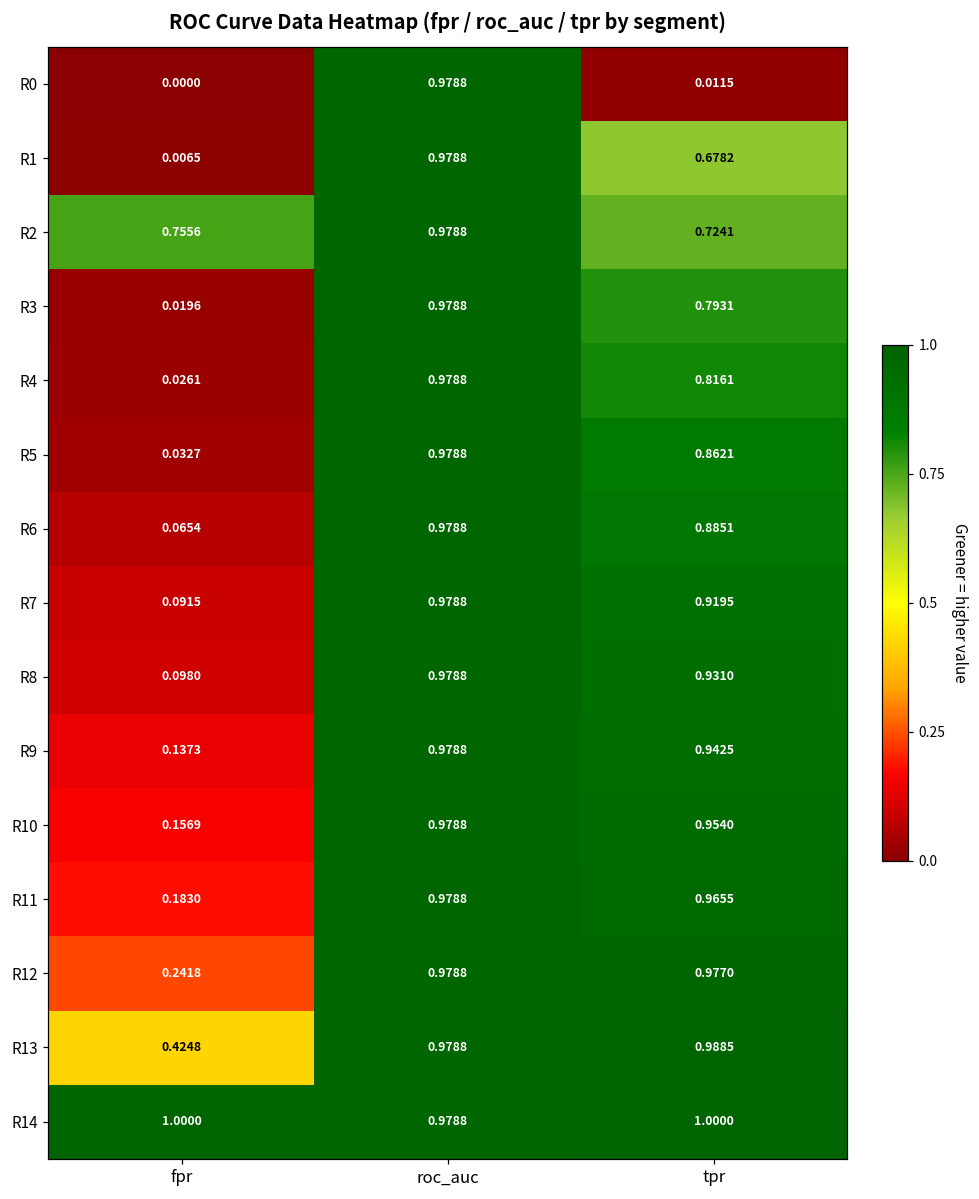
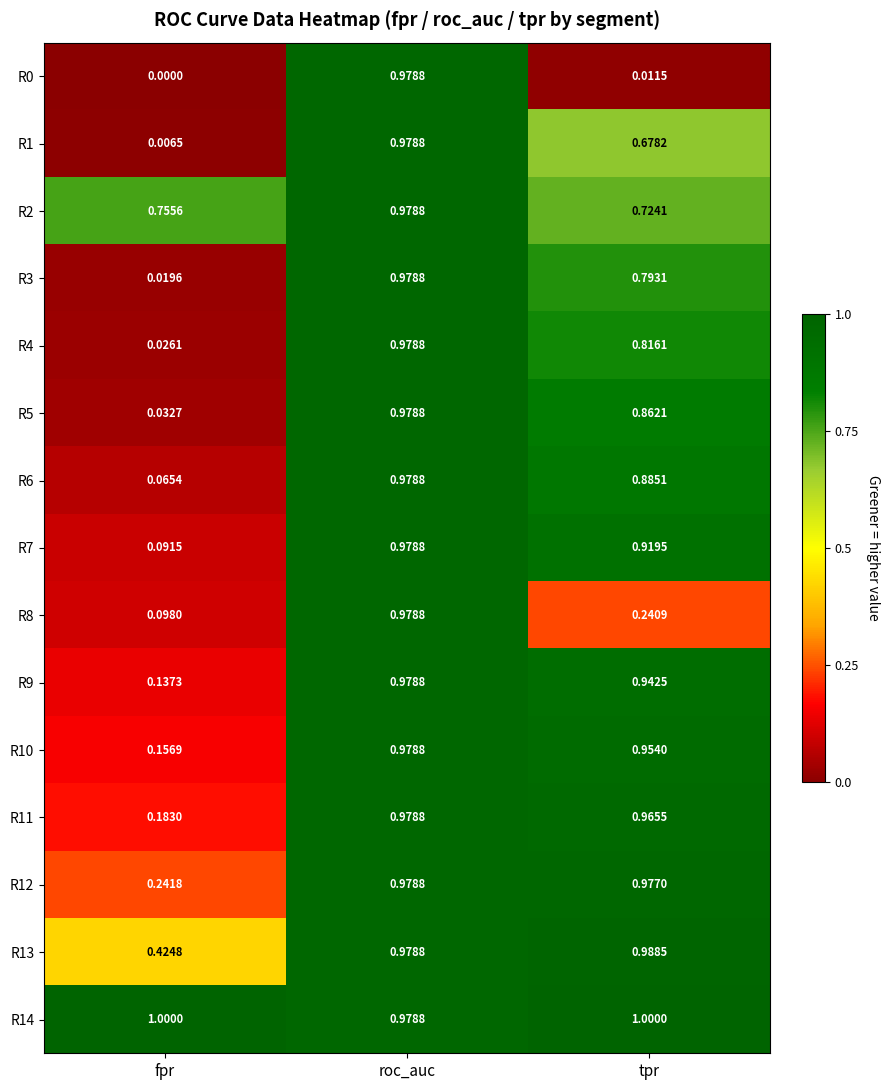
  {
    "R0": {
      "fpr": 0.0000,
      "roc_auc": 0.9788,
      "tpr": 0.0115
    },
    "R1": {
      "fpr": 0.0065,
      "roc_auc": 0.9788,
      "tpr": 0.6782
    },
    "R2": {
      "fpr": 0.7556,
      "roc_auc": 0.9788,
      "tpr": 0.7241
    },
    "R3": {
      "fpr": 0.0196,
      "roc_auc": 0.9788,
      "tpr": 0.7931
    },
    "R4": {
      "fpr": 0.0261,
      "roc_auc": 0.9788,
      "tpr": 0.8161
    },
    "R5": {
      "fpr": 0.0327,
      "roc_auc": 0.9788,
      "tpr": 0.8621
    },
    "R6": {
      "fpr": 0.0654,
      "roc_auc": 0.9788,
      "tpr": 0.8851
    },
    "R7": {
      "fpr": 0.0915,
      "roc_auc": 0.9788,
      "tpr": 0.9195
    },
    "R8": {
      "fpr": 0.0980,
      "roc_auc": 0.9788,
-     "tpr": 0.9310
+     "tpr": 0.2409
    },
    "R9": {
      "fpr": 0.1373,
      "roc_auc": 0.9788,
      "tpr": 0.9425
    },
    "R10": {
      "fpr": 0.1569,
      "roc_auc": 0.9788,
      "tpr": 0.9540
    },
    "R11": {
      "fpr": 0.1830,
      "roc_auc": 0.9788,
      "tpr": 0.9655
    },
    "R12": {
      "fpr": 0.2418,
      "roc_auc": 0.9788,
      "tpr": 0.9770
    },
    "R13": {
      "fpr": 0.4248,
      "roc_auc": 0.9788,
      "tpr": 0.9885
    },
    "R14": {
      "fpr": 1.0000,
      "roc_auc": 0.9788,
      "tpr": 1.0000
    }
  }
